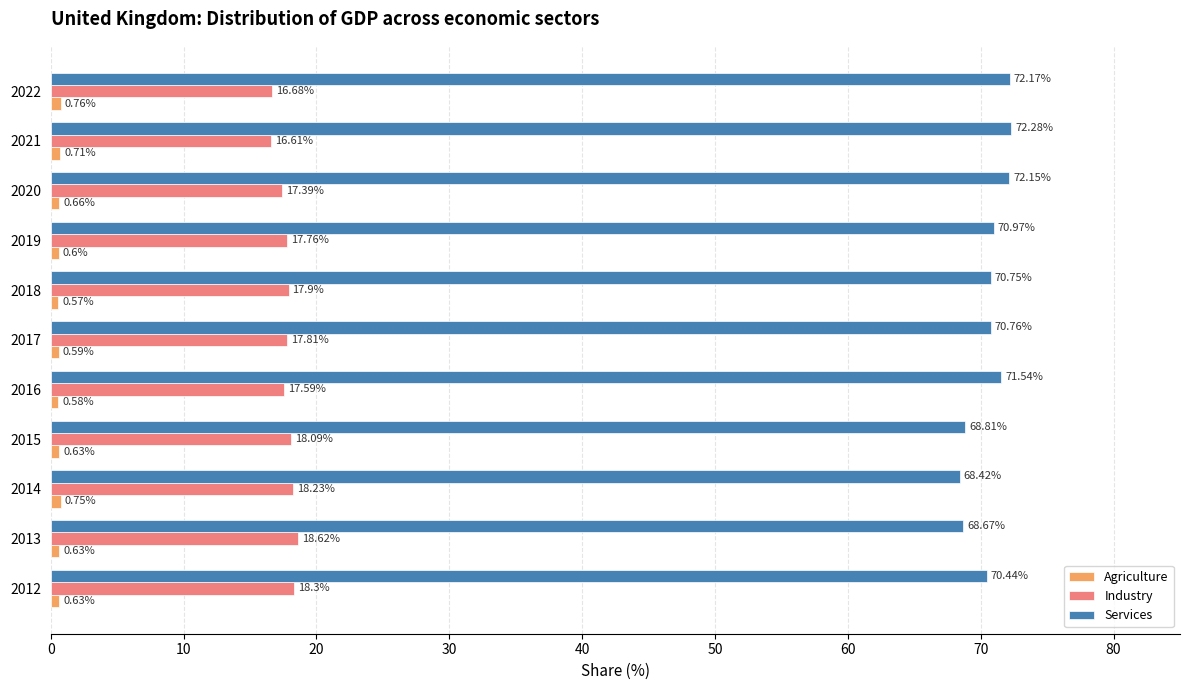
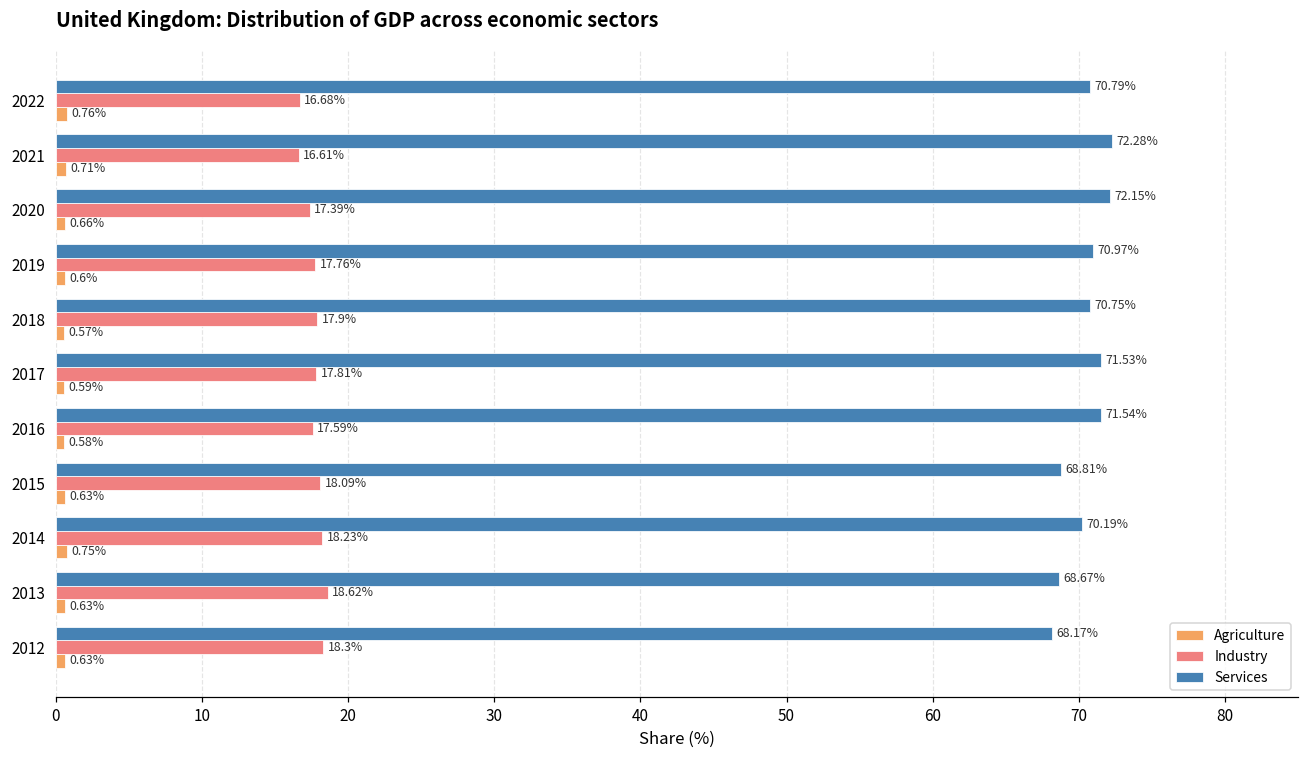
  {
    "Services": {
-     "2022": "72.17%",
+     "2022": "70.79%",
      "2021": "72.28%",
      "2020": "72.15%",
      "2019": "70.97%",
      "2018": "70.75%",
-     "2017": "70.76%",
+     "2017": "71.53%",
      "2016": "71.54%",
      "2015": "68.81%",
-     "2014": "68.42%",
+     "2014": "70.19%",
      "2013": "68.67%",
-     "2012": "70.44%"
+     "2012": "68.17%"
    }
  }
